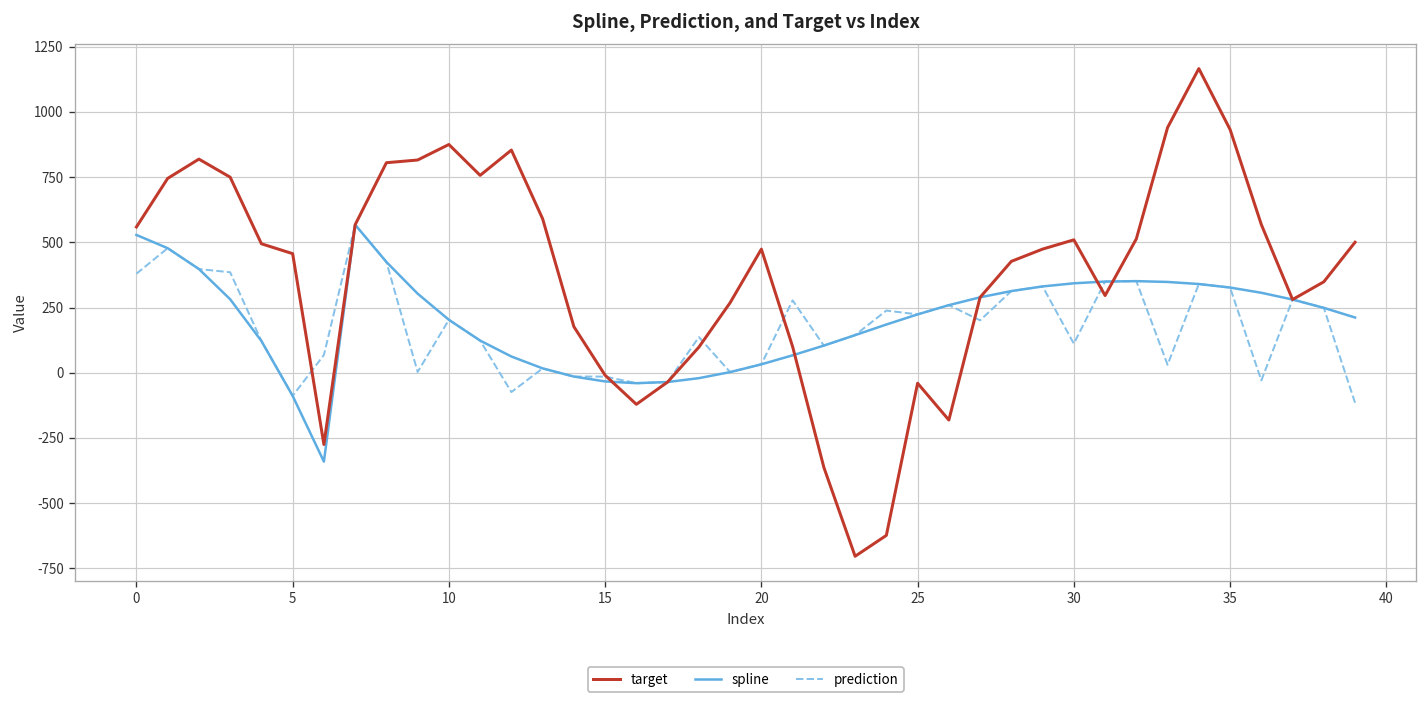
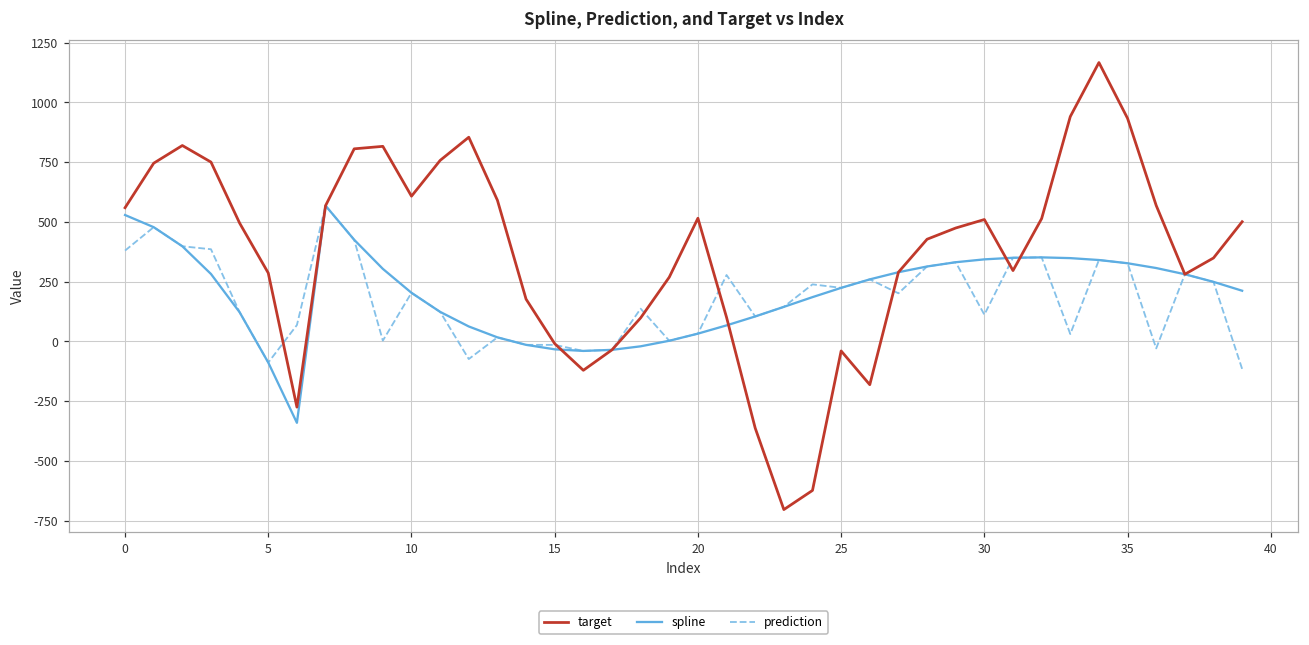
  {
    "target": {
      "0": 560,
-     "5": 460,
-     "10": 880,
-     "20": 470,
+     "5": 290,
+     "10": 610,
+     "20": 520,
      "25": -40,
      "30": 510,
      "35": 930
    }
  }
